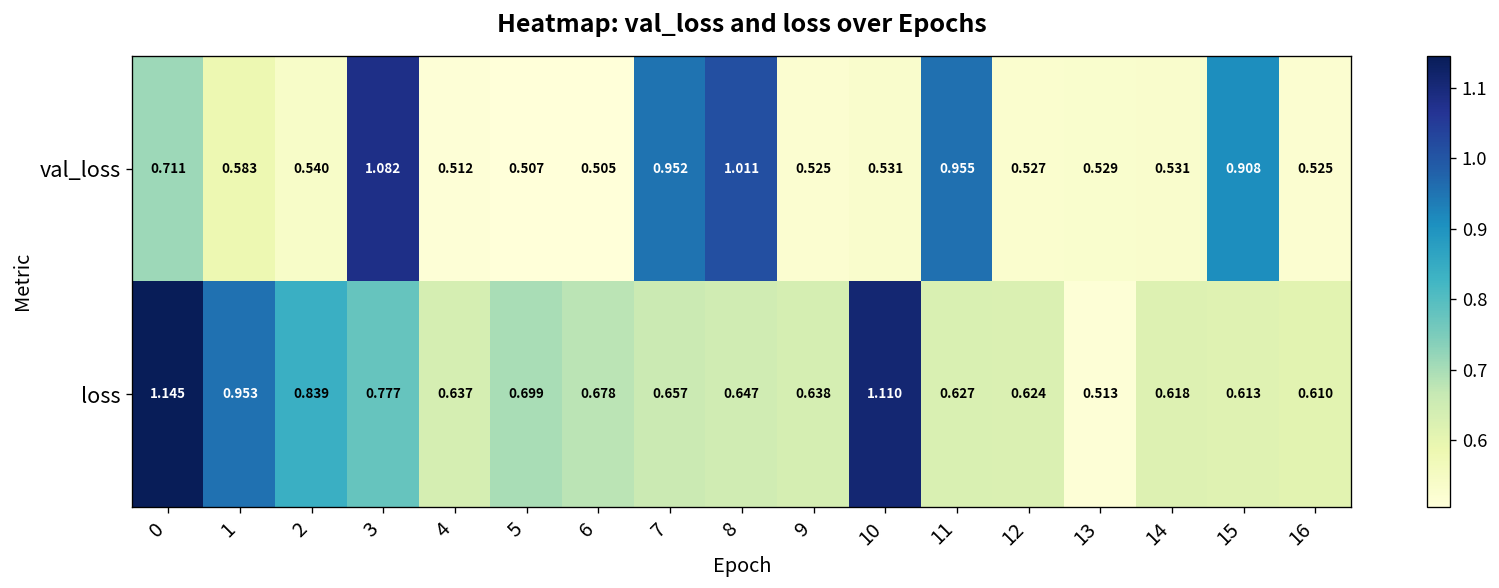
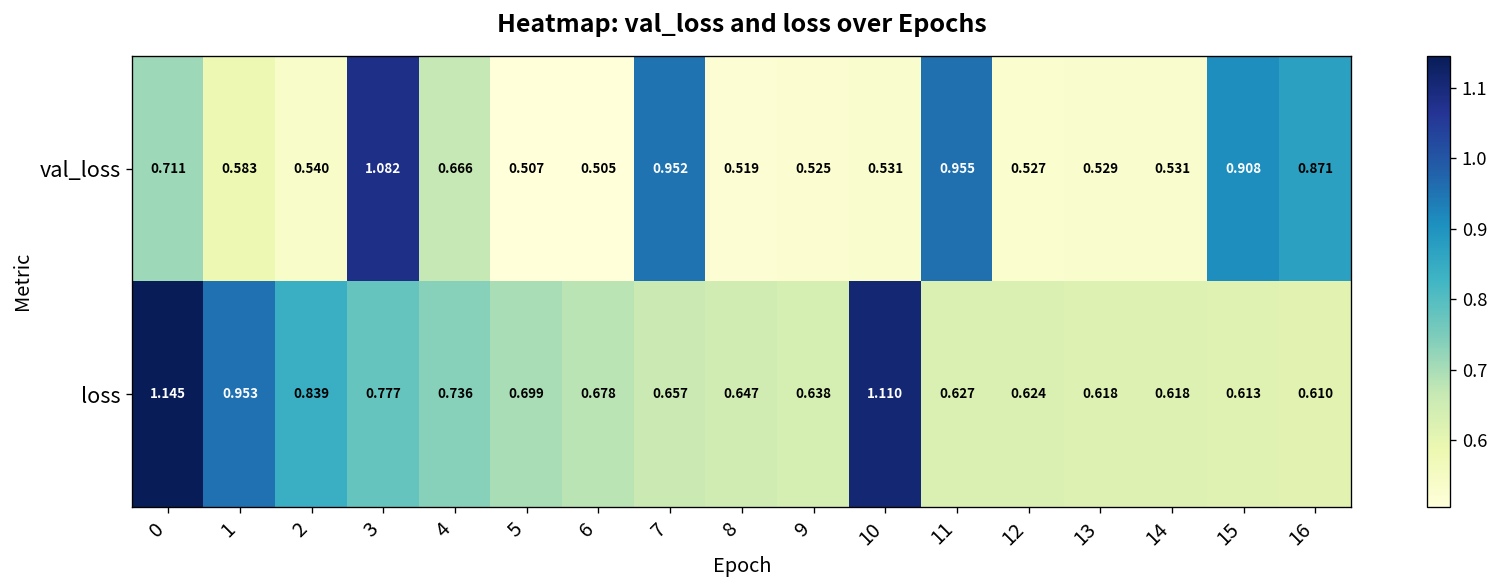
  {
    "val_loss": {
      "0": 0.711,
      "1": 0.583,
      "2": 0.540,
      "3": 1.082,
-     "4": 0.512,
+     "4": 0.666,
      "5": 0.507,
      "6": 0.505,
      "7": 0.952,
-     "8": 1.011,
+     "8": 0.519,
      "9": 0.525,
      "10": 0.531,
      "11": 0.955,
      "12": 0.527,
      "13": 0.529,
      "14": 0.531,
      "15": 0.908,
-     "16": 0.525
+     "16": 0.871
    },
    "loss": {
      "0": 1.145,
      "1": 0.953,
      "2": 0.839,
      "3": 0.777,
-     "4": 0.637,
+     "4": 0.736,
      "5": 0.699,
      "6": 0.678,
      "7": 0.657,
      "8": 0.647,
      "9": 0.638,
      "10": 1.110,
      "11": 0.627,
      "12": 0.624,
-     "13": 0.513,
+     "13": 0.618,
      "14": 0.618,
      "15": 0.613,
      "16": 0.610
    }
  }
